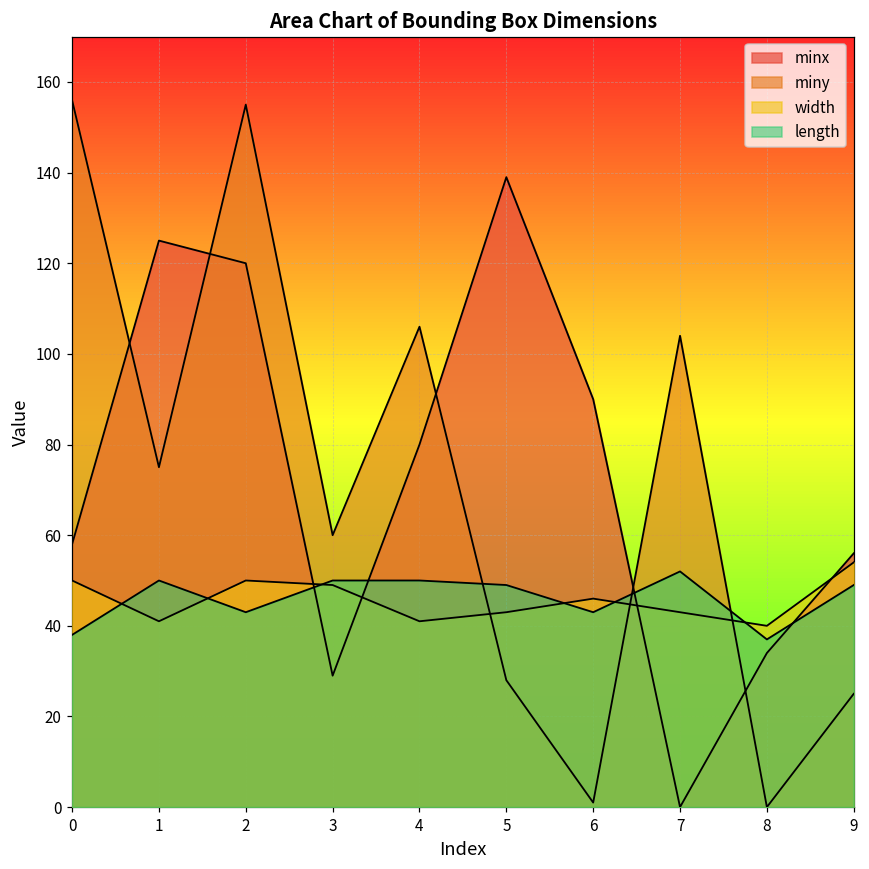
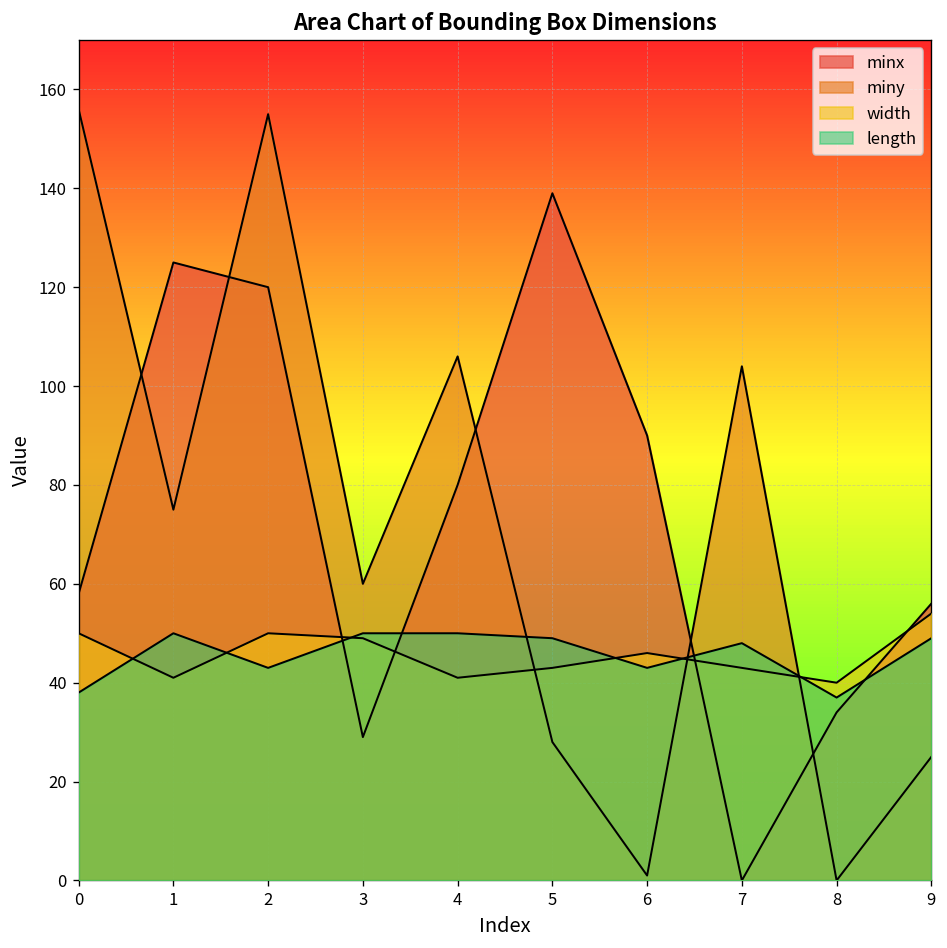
  {
    "width": {
      "0": 50,
      "1": 41,
      "2": 50,
      "3": 49,
      "4": 41,
      "5": 43,
      "6": 46,
      "7": 43,
      "8": 40,
      "9": 54
    },
    "length": {
      "0": 38,
      "1": 50,
      "2": 43,
      "3": 50,
      "4": 50,
      "5": 49,
      "6": 43,
-     "7": 52,
+     "7": 48,
      "8": 37,
      "9": 49
    }
  }
